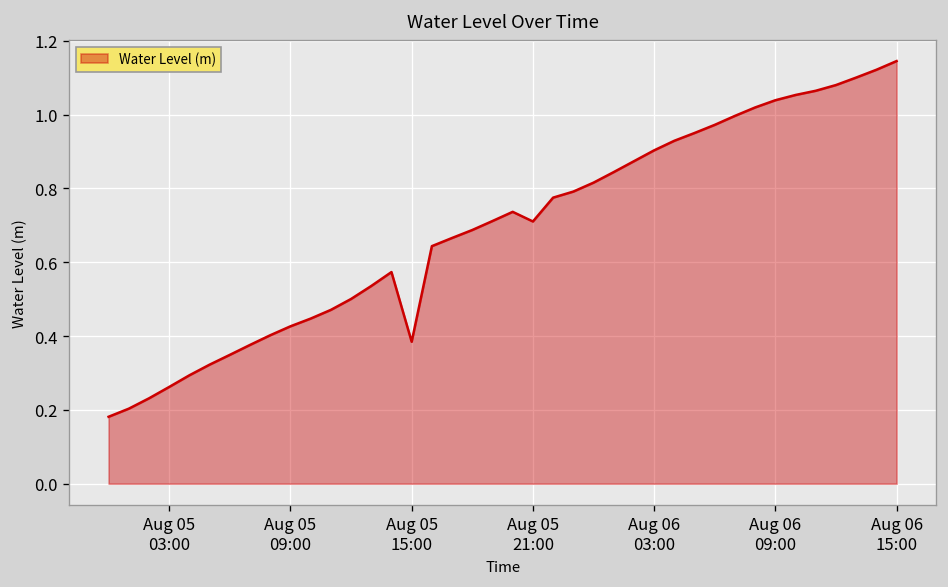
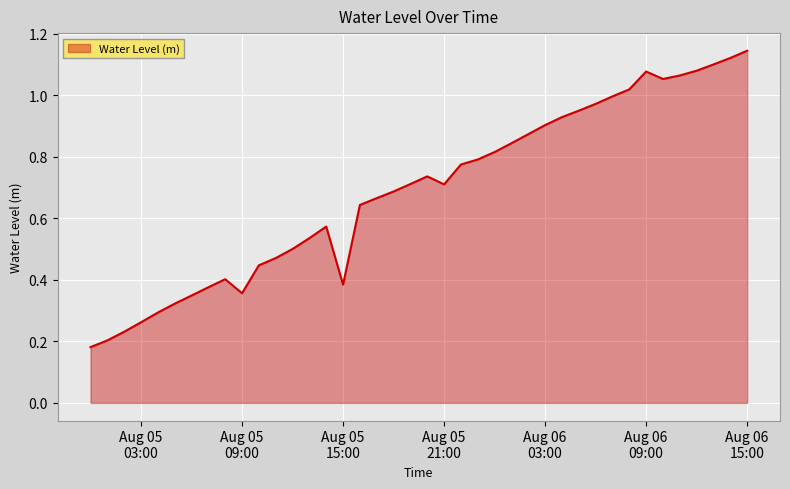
  {
    "Aug 05 03:00": 0.26,
-   "Aug 05 09:00": 0.43,
+   "Aug 05 09:00": 0.36,
    "Aug 05 15:00": 0.38,
    "Aug 05 21:00": 0.71,
    "Aug 06 03:00": 0.90,
-   "Aug 06 09:00": 1.04,
+   "Aug 06 09:00": 1.08,
    "Aug 06 15:00": 1.15
  }
